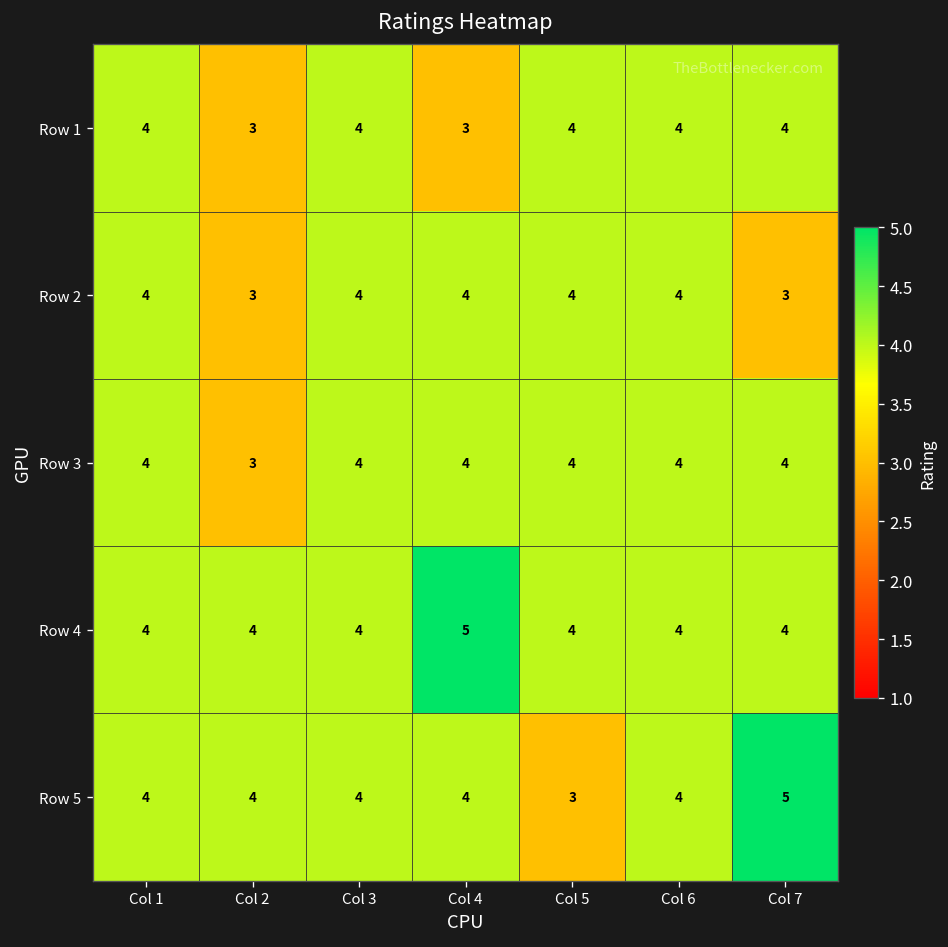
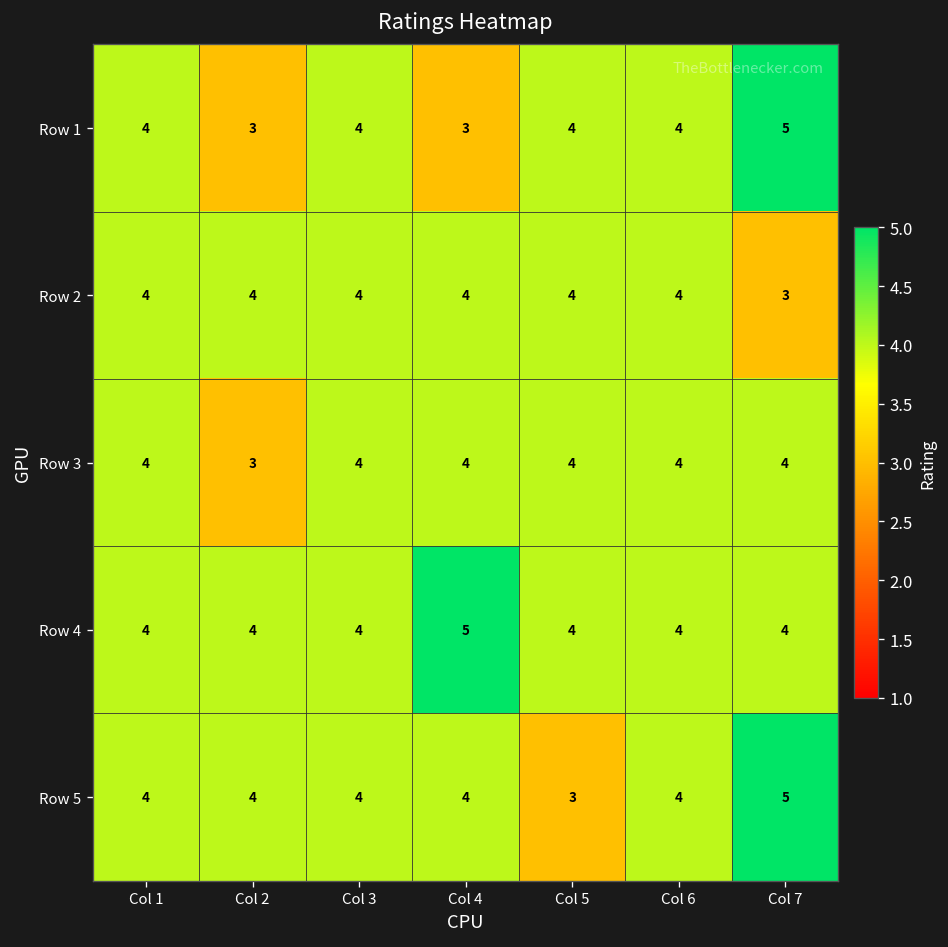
  {
    "Row 1": {
      "Col 1": 4,
      "Col 2": 3,
      "Col 3": 4,
      "Col 4": 3,
      "Col 5": 4,
      "Col 6": 4,
-     "Col 7": 4
+     "Col 7": 5
    },
    "Row 2": {
      "Col 1": 4,
-     "Col 2": 3,
+     "Col 2": 4,
      "Col 3": 4,
      "Col 4": 4,
      "Col 5": 4,
      "Col 6": 4,
      "Col 7": 3
    },
    "Row 3": {
      "Col 1": 4,
      "Col 2": 3,
      "Col 3": 4,
      "Col 4": 4,
      "Col 5": 4,
      "Col 6": 4,
      "Col 7": 4
    },
    "Row 4": {
      "Col 1": 4,
      "Col 2": 4,
      "Col 3": 4,
      "Col 4": 5,
      "Col 5": 4,
      "Col 6": 4,
      "Col 7": 4
    },
    "Row 5": {
      "Col 1": 4,
      "Col 2": 4,
      "Col 3": 4,
      "Col 4": 4,
      "Col 5": 3,
      "Col 6": 4,
      "Col 7": 5
    }
  }
